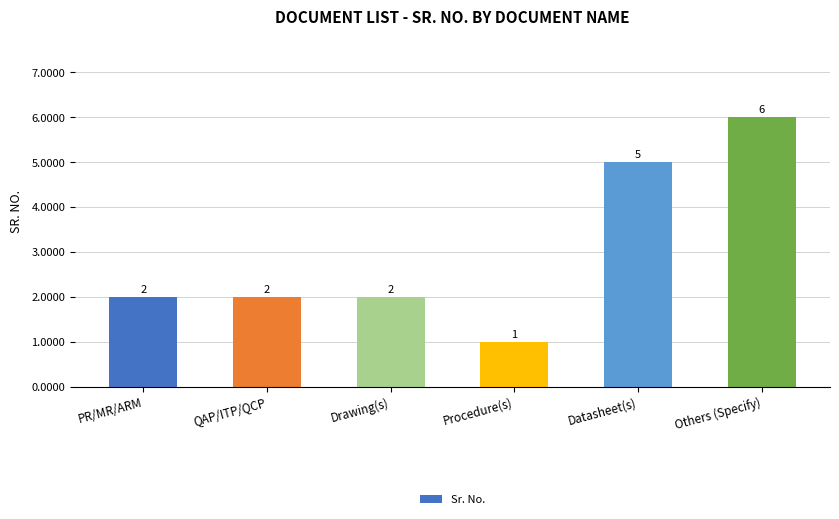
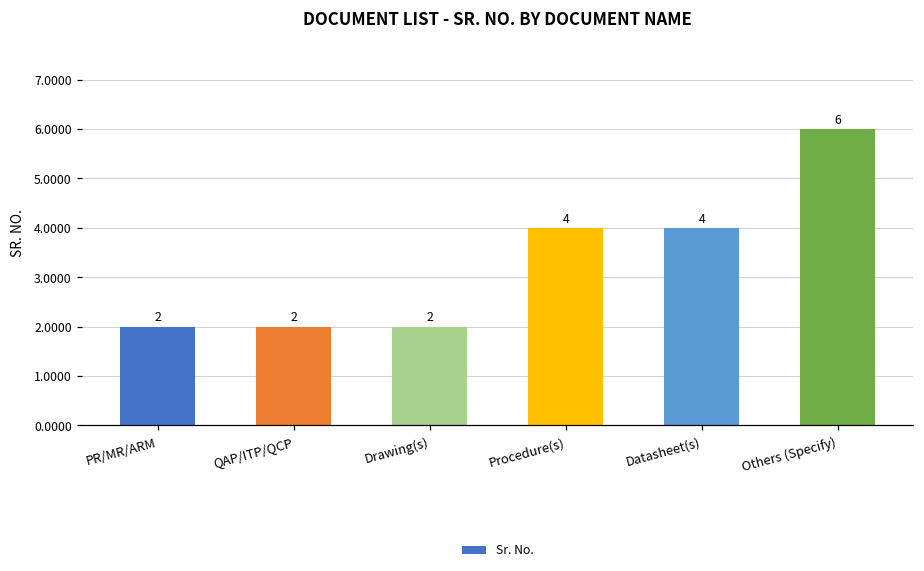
  {
    "PR/MR/ARM": 2,
    "QAP/ITP/QCP": 2,
    "Drawing(s)": 2,
-   "Procedure(s)": 1,
-   "Datasheet(s)": 5,
+   "Procedure(s)": 4,
+   "Datasheet(s)": 4,
    "Others (Specify)": 6
  }
